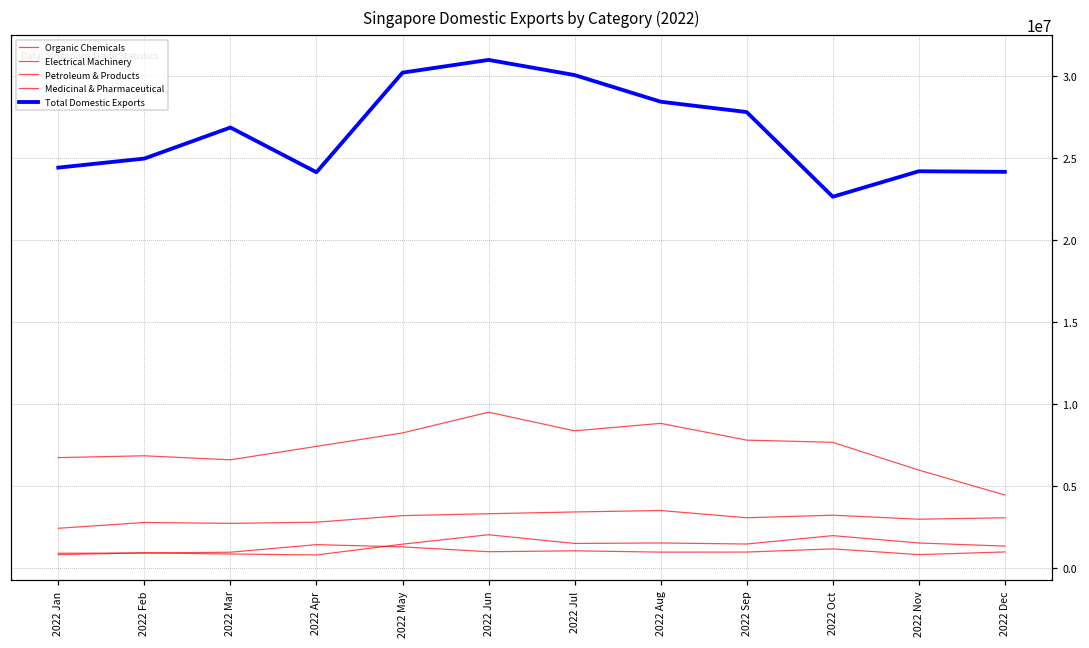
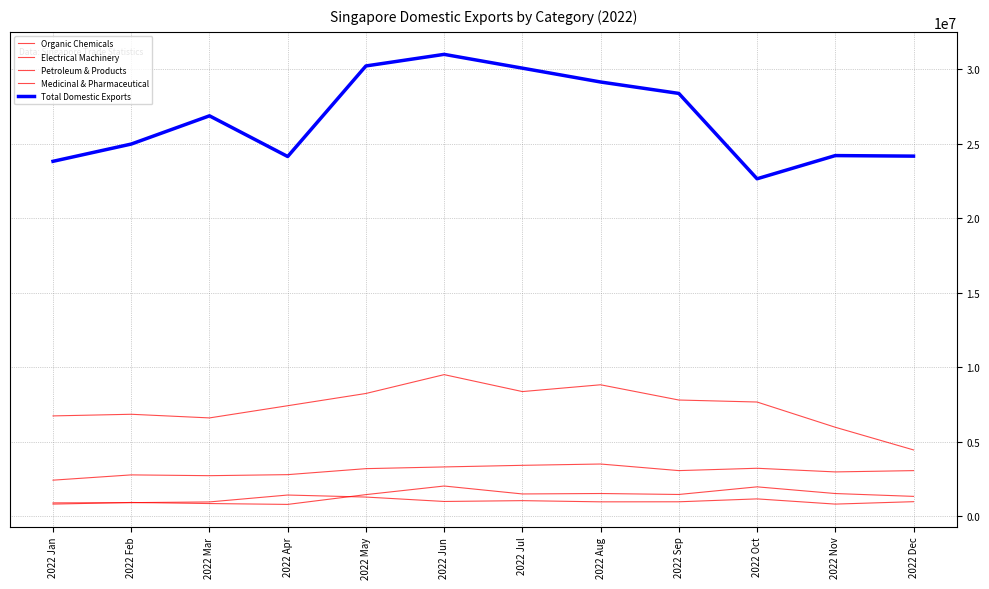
  {
    "Total Domestic Exports": {
-     "2022 Jan": 24400000,
+     "2022 Jan": 23800000,
      "2022 Feb": 25000000,
      "2022 Mar": 26900000,
      "2022 Apr": 24100000,
      "2022 May": 30200000,
      "2022 Jun": 31000000,
      "2022 Jul": 30100000,
-     "2022 Aug": 28400000,
-     "2022 Sep": 27800000,
+     "2022 Aug": 29100000,
+     "2022 Sep": 28400000,
      "2022 Oct": 22600000,
      "2022 Nov": 24200000,
      "2022 Dec": 24200000
    }
  }
